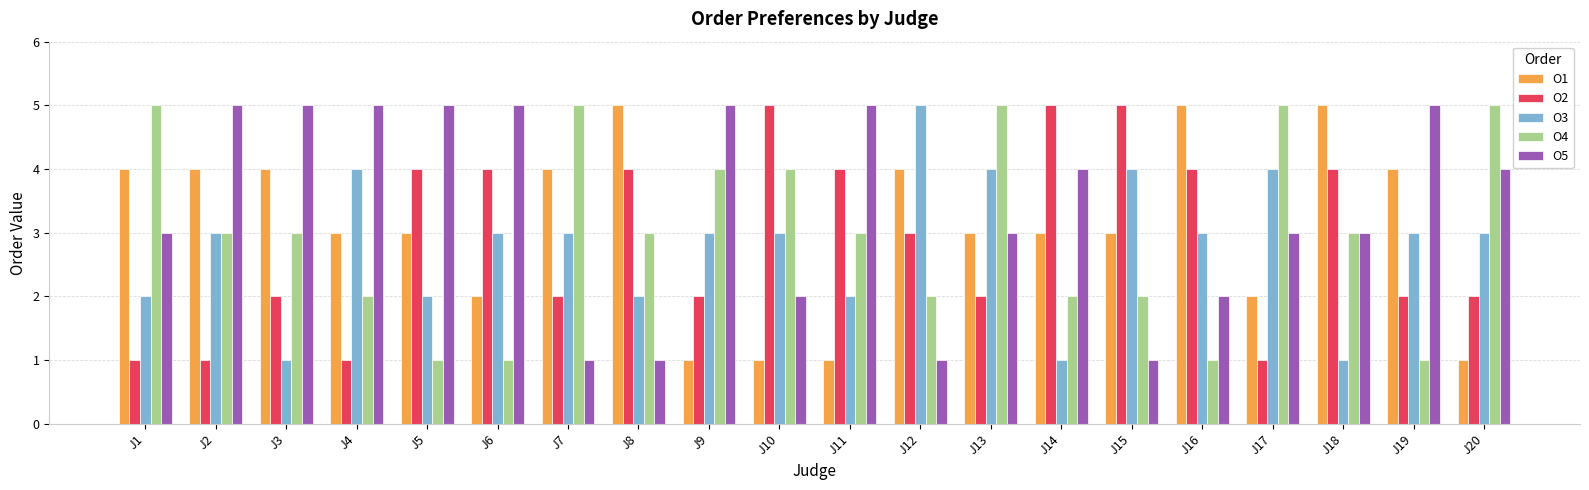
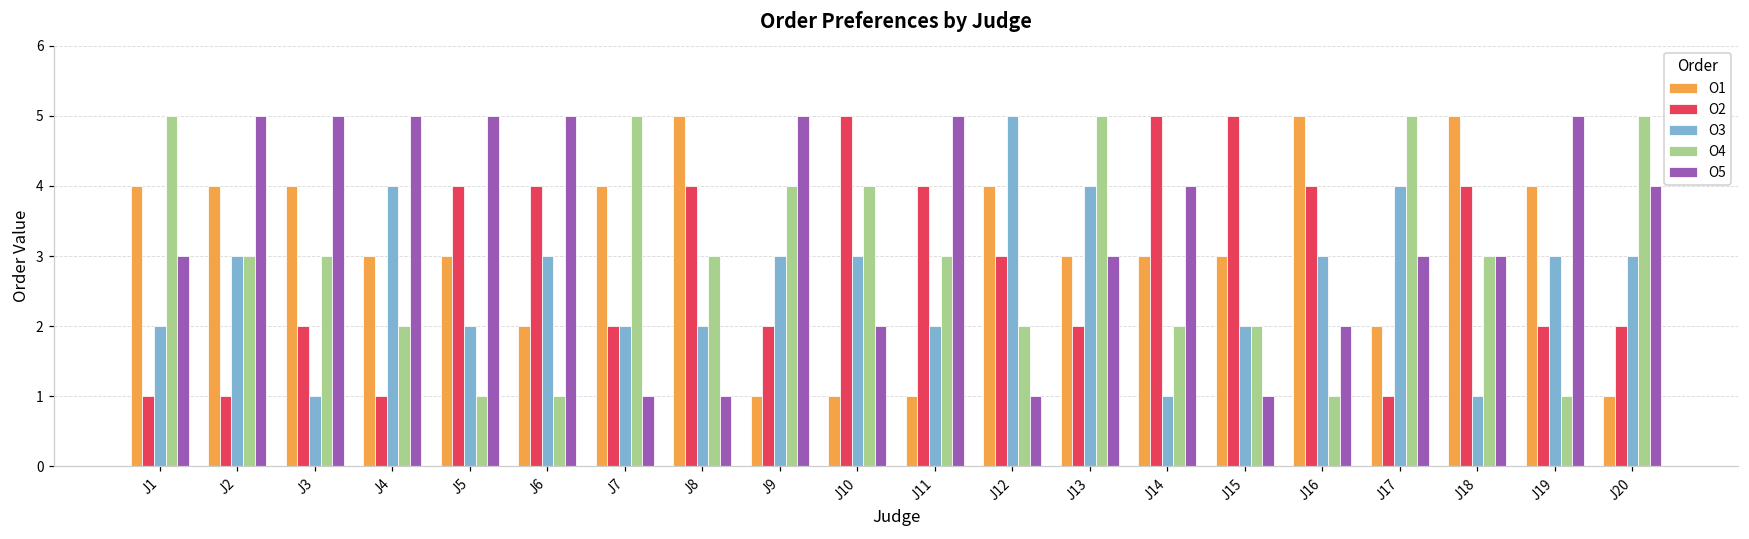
  {
    "O1": {
      "J1": 4,
      "J2": 4,
      "J3": 4,
      "J4": 3,
      "J5": 3,
      "J6": 2,
      "J7": 4,
      "J8": 5,
      "J9": 1,
      "J10": 1,
      "J11": 1,
      "J12": 4,
      "J13": 3,
      "J14": 3,
      "J15": 3,
      "J16": 5,
      "J17": 2,
      "J18": 5,
      "J19": 4,
      "J20": 1
    },
    "O2": {
      "J1": 1,
      "J2": 1,
      "J3": 2,
      "J4": 1,
      "J5": 4,
      "J6": 4,
      "J7": 2,
      "J8": 4,
      "J9": 2,
      "J10": 5,
      "J11": 4,
      "J12": 3,
      "J13": 2,
      "J14": 5,
      "J15": 5,
      "J16": 4,
      "J17": 1,
      "J18": 4,
      "J19": 2,
      "J20": 2
    },
    "O3": {
      "J1": 2,
      "J2": 3,
      "J3": 1,
      "J4": 4,
      "J5": 2,
      "J6": 3,
-     "J7": 3,
+     "J7": 2,
      "J8": 2,
      "J9": 3,
      "J10": 3,
      "J11": 2,
      "J12": 5,
      "J13": 4,
      "J14": 1,
-     "J15": 4,
+     "J15": 2,
      "J16": 3,
      "J17": 4,
      "J18": 1,
      "J19": 3,
      "J20": 3
    },
    "O4": {
      "J1": 5,
      "J2": 3,
      "J3": 3,
      "J4": 2,
      "J5": 1,
      "J6": 1,
      "J7": 5,
      "J8": 3,
      "J9": 4,
      "J10": 4,
      "J11": 3,
      "J12": 2,
      "J13": 5,
      "J14": 2,
      "J15": 2,
      "J16": 1,
      "J17": 5,
      "J18": 3,
      "J19": 1,
      "J20": 5
    },
    "O5": {
      "J1": 3,
      "J2": 5,
      "J3": 5,
      "J4": 5,
      "J5": 5,
      "J6": 5,
      "J7": 1,
      "J8": 1,
      "J9": 5,
      "J10": 2,
      "J11": 5,
      "J12": 1,
      "J13": 3,
      "J14": 4,
      "J15": 1,
      "J16": 2,
      "J17": 3,
      "J18": 3,
      "J19": 5,
      "J20": 4
    }
  }
